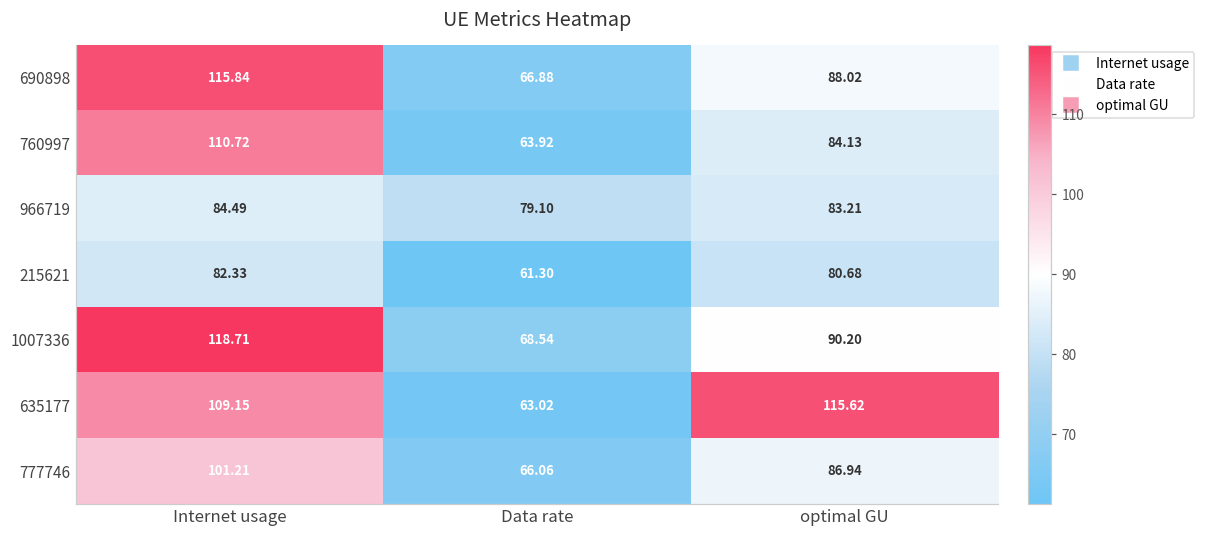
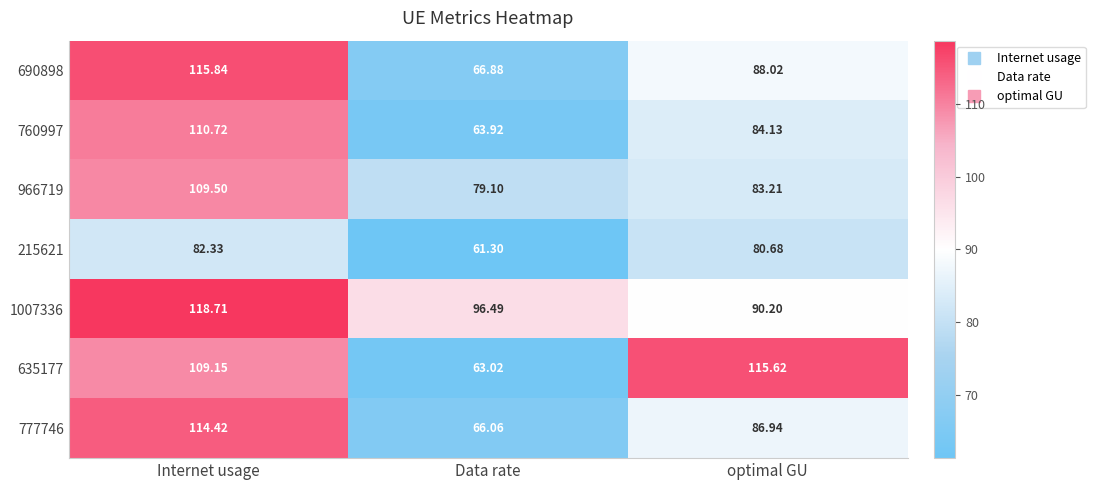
  {
    "690898": {
      "Internet usage": 115.84,
      "Data rate": 66.88,
      "optimal GU": 88.02
    },
    "760997": {
      "Internet usage": 110.72,
      "Data rate": 63.92,
      "optimal GU": 84.13
    },
    "966719": {
-     "Internet usage": 84.49,
+     "Internet usage": 109.50,
      "Data rate": 79.10,
      "optimal GU": 83.21
    },
    "215621": {
      "Internet usage": 82.33,
      "Data rate": 61.30,
      "optimal GU": 80.68
    },
    "1007336": {
      "Internet usage": 118.71,
-     "Data rate": 68.54,
+     "Data rate": 96.49,
      "optimal GU": 90.20
    },
    "635177": {
      "Internet usage": 109.15,
      "Data rate": 63.02,
      "optimal GU": 115.62
    },
    "777746": {
-     "Internet usage": 101.21,
+     "Internet usage": 114.42,
      "Data rate": 66.06,
      "optimal GU": 86.94
    }
  }
